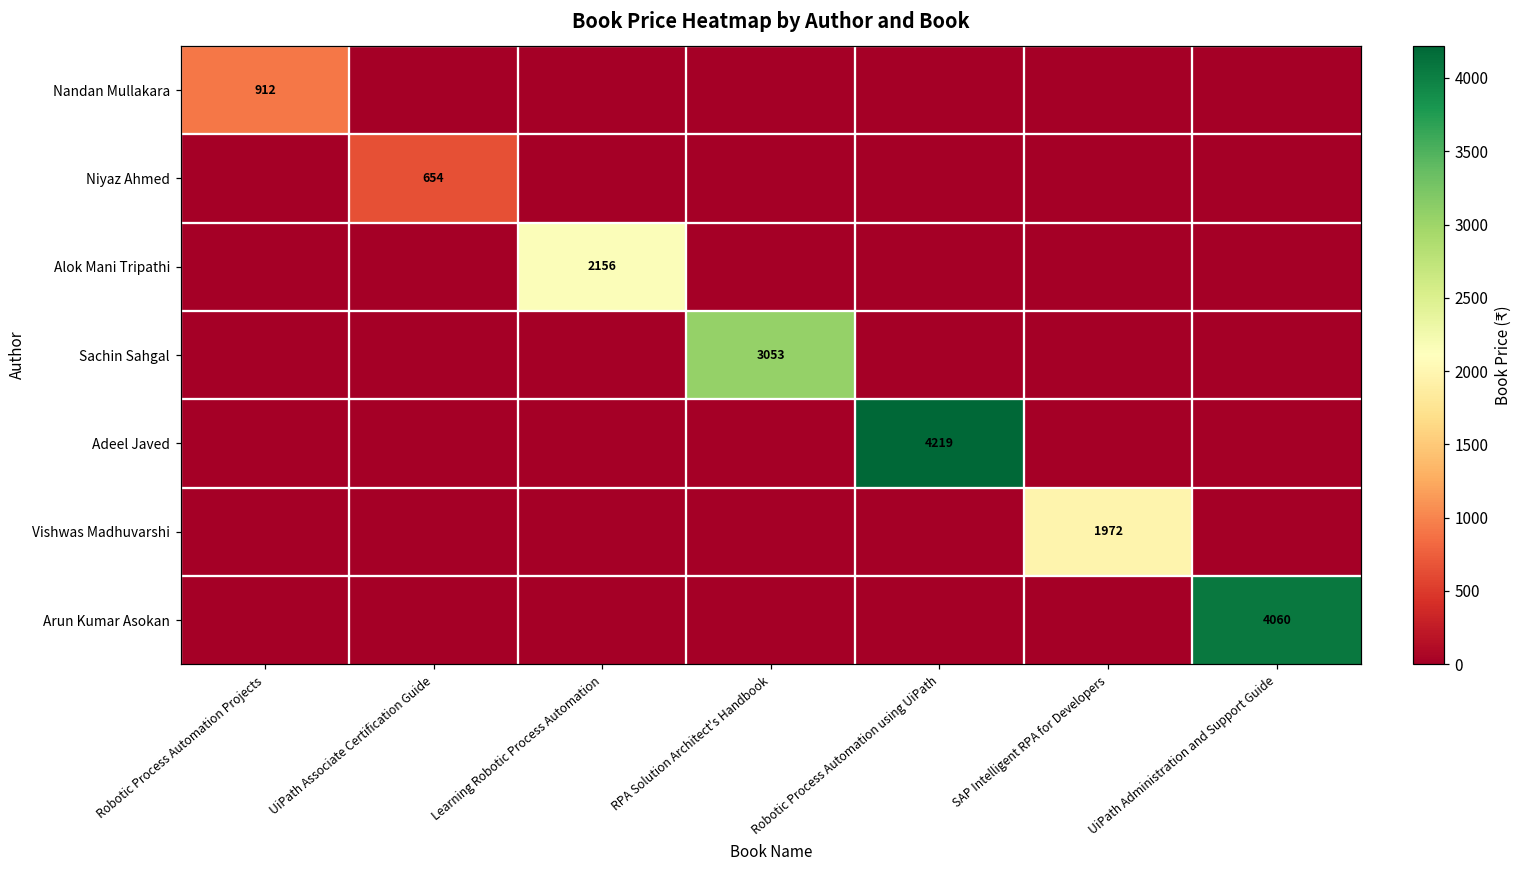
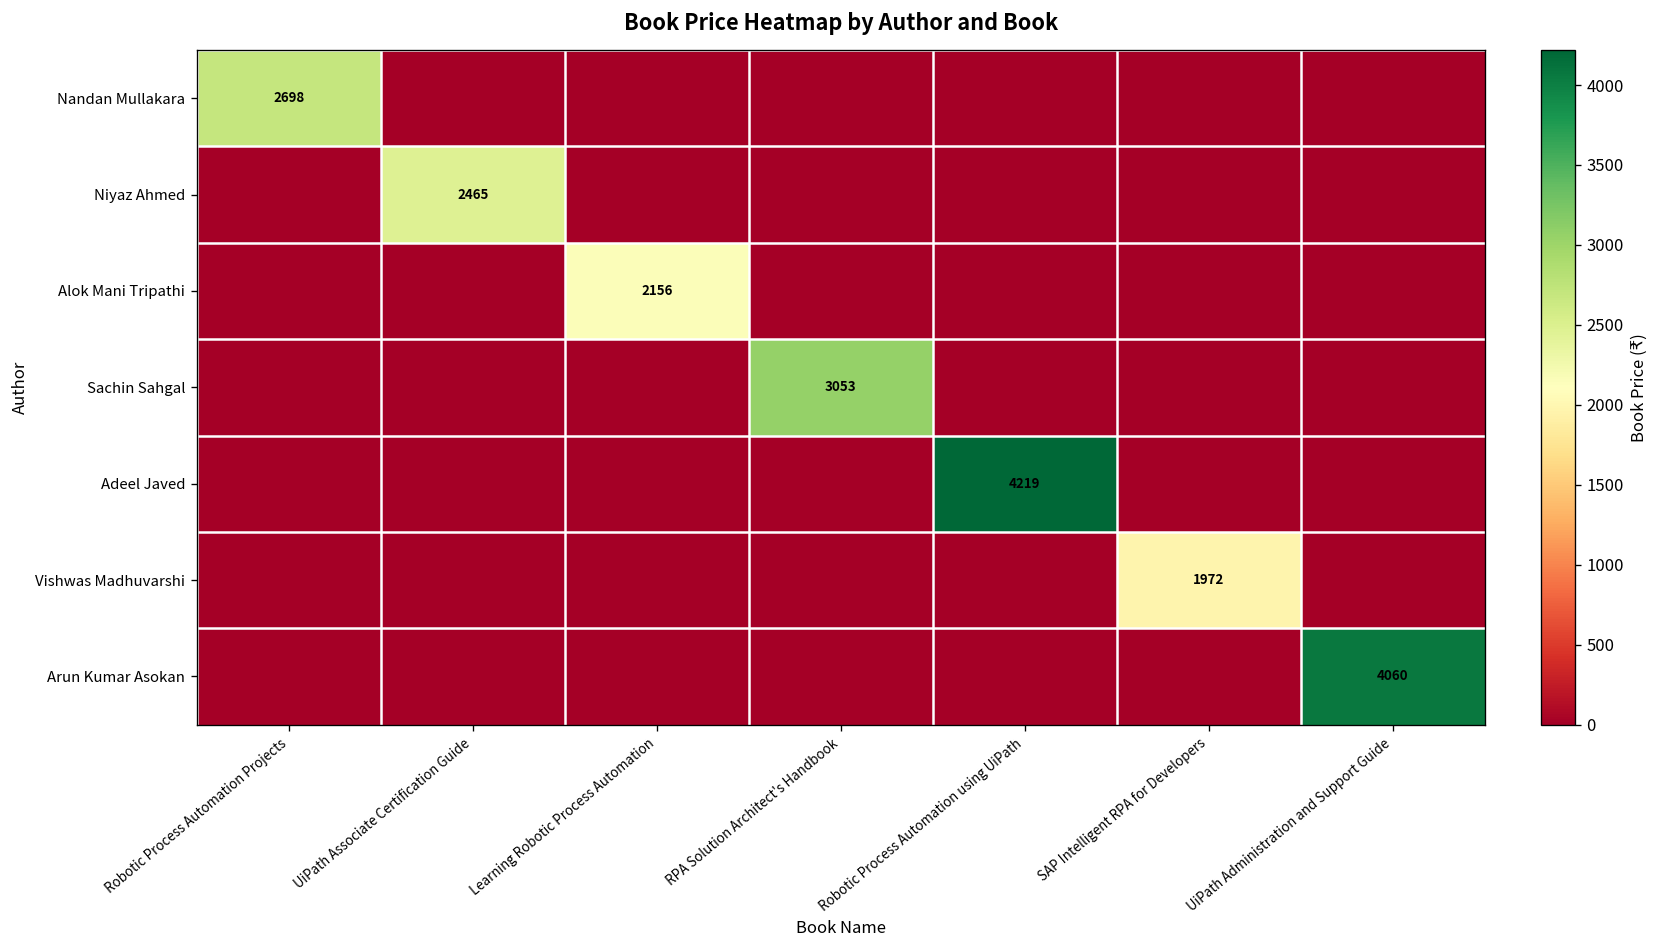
  {
    "Nandan Mullakara": {
-     "Robotic Process Automation Projects": 912
+     "Robotic Process Automation Projects": 2698
    },
    "Niyaz Ahmed": {
-     "UiPath Associate Certification Guide": 654
+     "UiPath Associate Certification Guide": 2465
    },
    "Alok Mani Tripathi": {
      "Learning Robotic Process Automation": 2156
    },
    "Sachin Sahgal": {
      "RPA Solution Architect's Handbook": 3053
    },
    "Adeel Javed": {
      "Robotic Process Automation using UiPath": 4219
    },
    "Vishwas Madhuvarshi": {
      "SAP Intelligent RPA for Developers": 1972
    },
    "Arun Kumar Asokan": {
      "UiPath Administration and Support Guide": 4060
    }
  }
